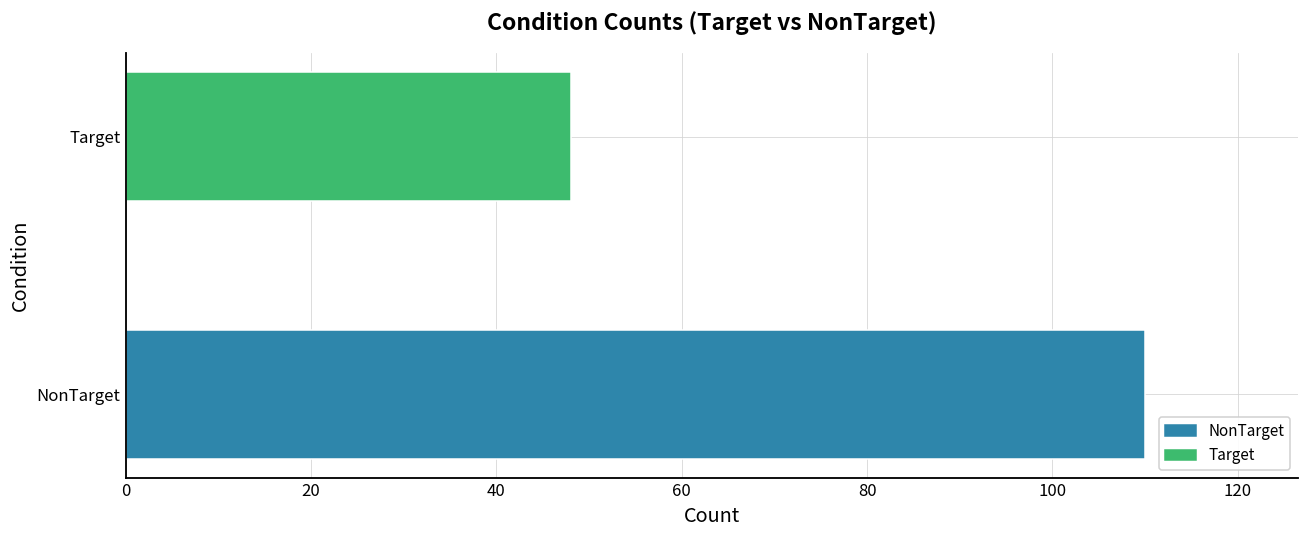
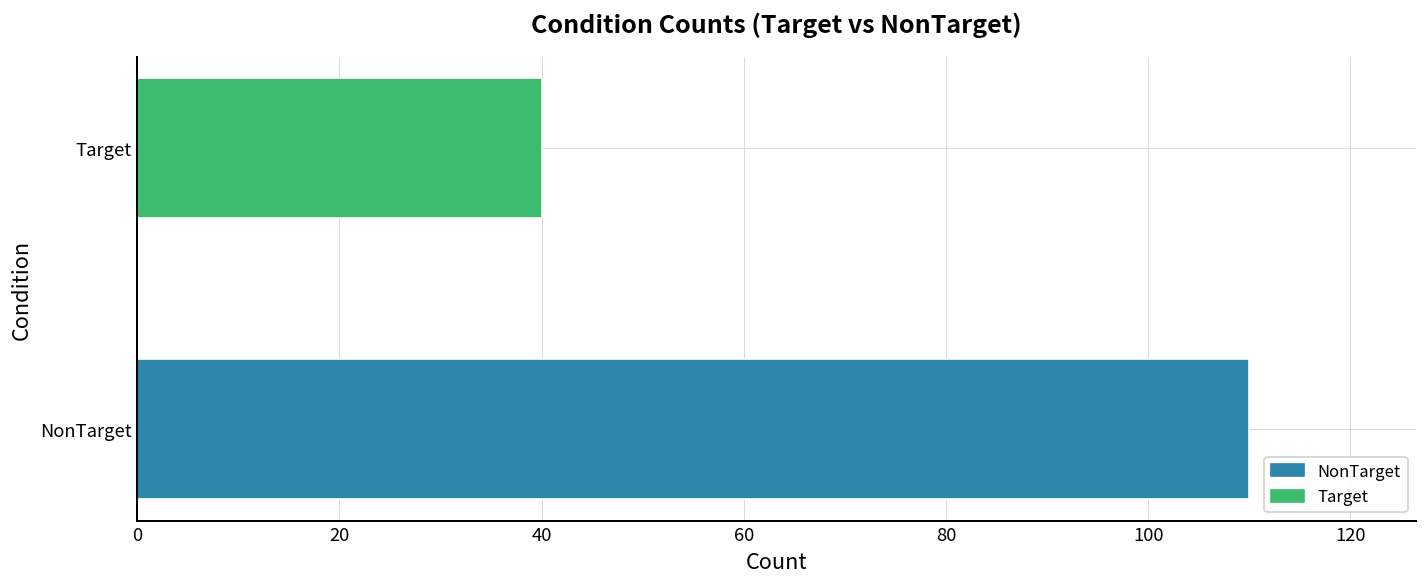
  {
-   "Target": 48,
+   "Target": 40,
    "NonTarget": 110
  }
